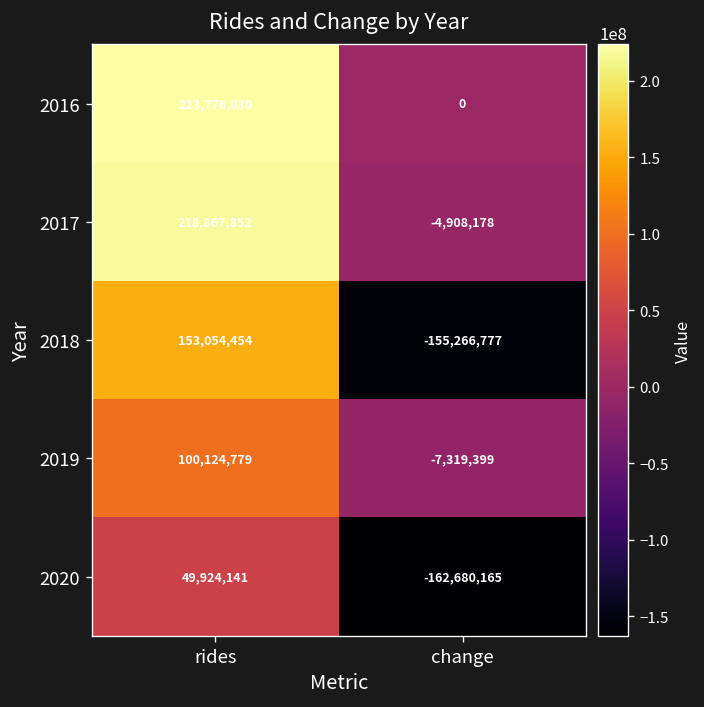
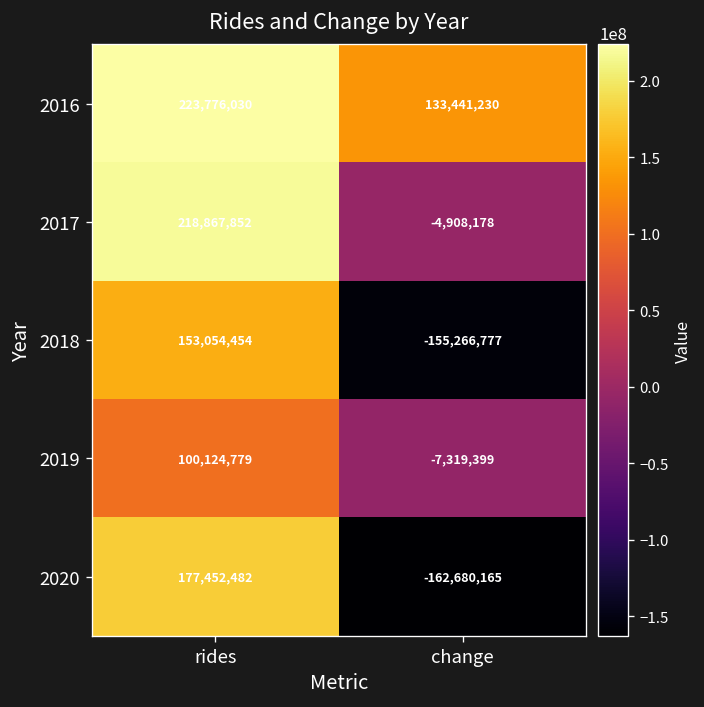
  {
    "2016": {
      "rides": "223,776,030",
-     "change": "0"
+     "change": "133,441,230"
    },
    "2017": {
      "rides": "218,867,852",
      "change": "-4,908,178"
    },
    "2018": {
      "rides": "153,054,454",
      "change": "-155,266,777"
    },
    "2019": {
      "rides": "100,124,779",
      "change": "-7,319,399"
    },
    "2020": {
-     "rides": "49,924,141",
+     "rides": "177,452,482",
      "change": "-162,680,165"
    }
  }
